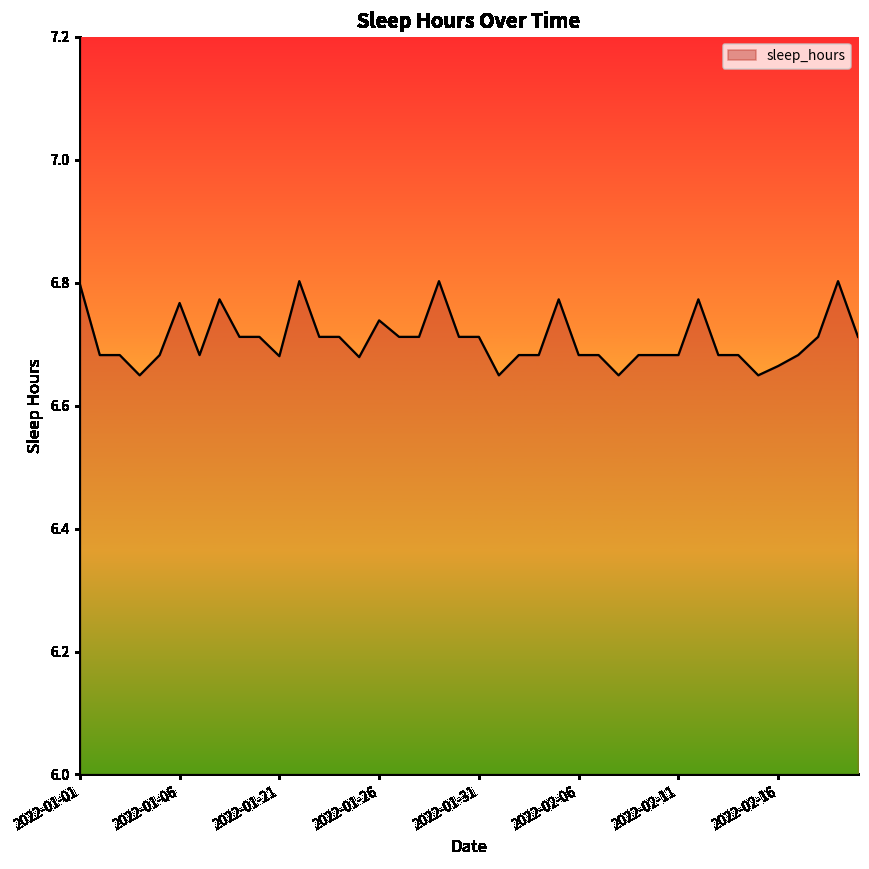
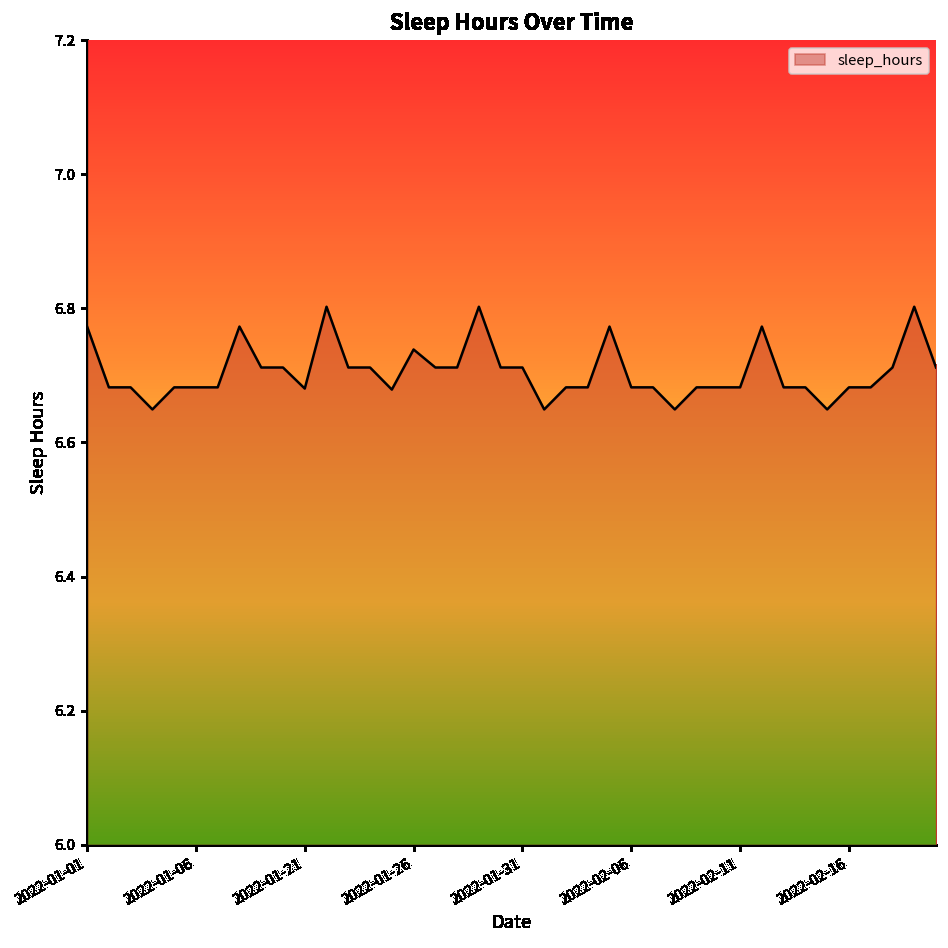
  {
-   "2022-01-01": 6.80,
-   "2022-01-06": 6.77,
+   "2022-01-01": 6.77,
+   "2022-01-06": 6.68,
    "2022-01-21": 6.68,
    "2022-01-26": 6.74,
    "2022-01-31": 6.71,
    "2022-02-06": 6.68,
    "2022-02-11": 6.68,
-   "2022-02-16": 6.66
+   "2022-02-16": 6.68
  }
